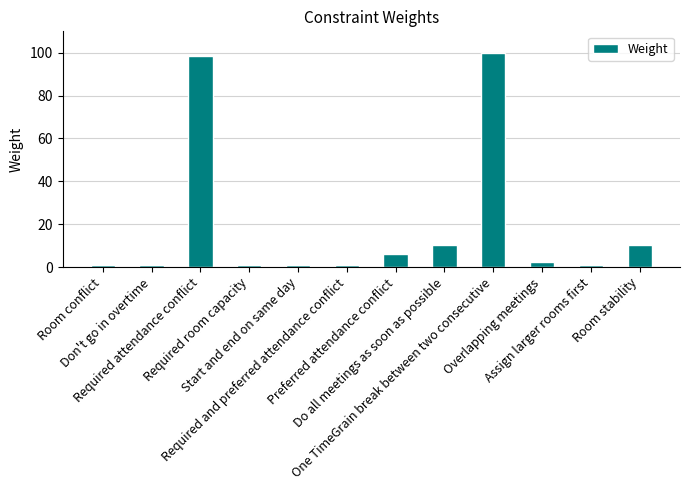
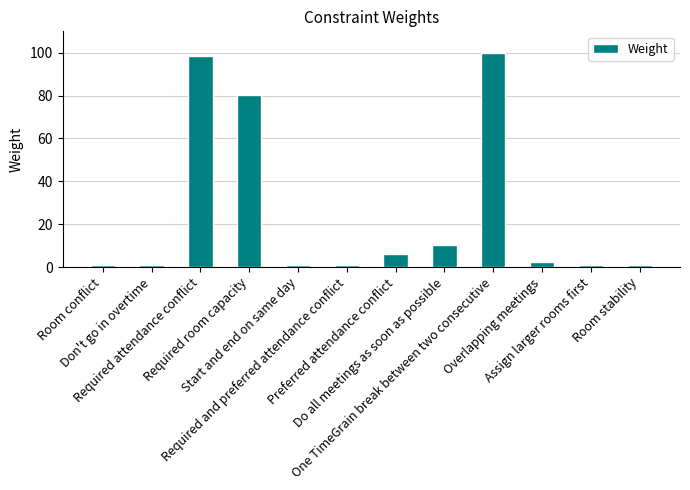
  {
    "Required attendance conflict": 99,
-   "Required room capacity": 1,
+   "Required room capacity": 81,
    "Preferred attendance conflict": 6,
    "Do all meetings as soon as possible": 10,
    "One TimeGrain break between two consecutive": 100,
    "Overlapping meetings": 2,
-   "Room stability": 10
+   "Room stability": 1
  }
